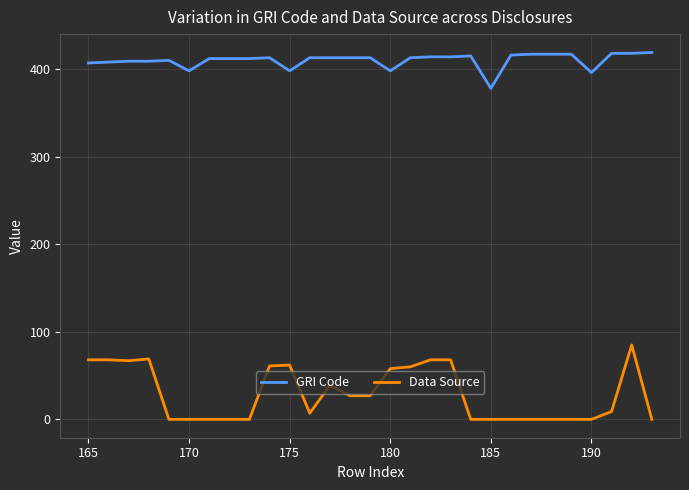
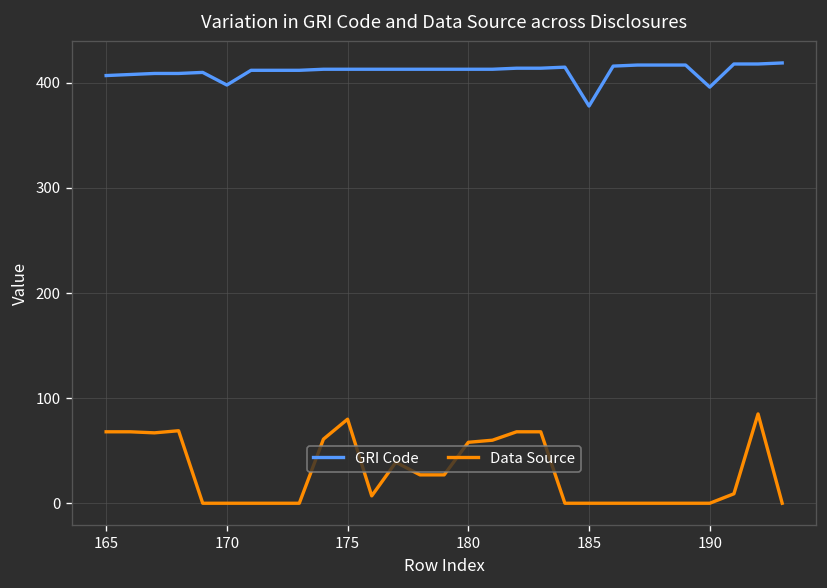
  {
    "GRI Code": {
      "165": 410,
      "170": 400,
-     "175": 400,
-     "180": 400,
+     "175": 410,
+     "180": 410,
      "185": 380,
      "190": 400
    },
    "Data Source": {
      "165": 70,
      "170": 0,
-     "175": 60,
+     "175": 80,
      "180": 60,
      "185": 0,
      "190": 0
    }
  }
